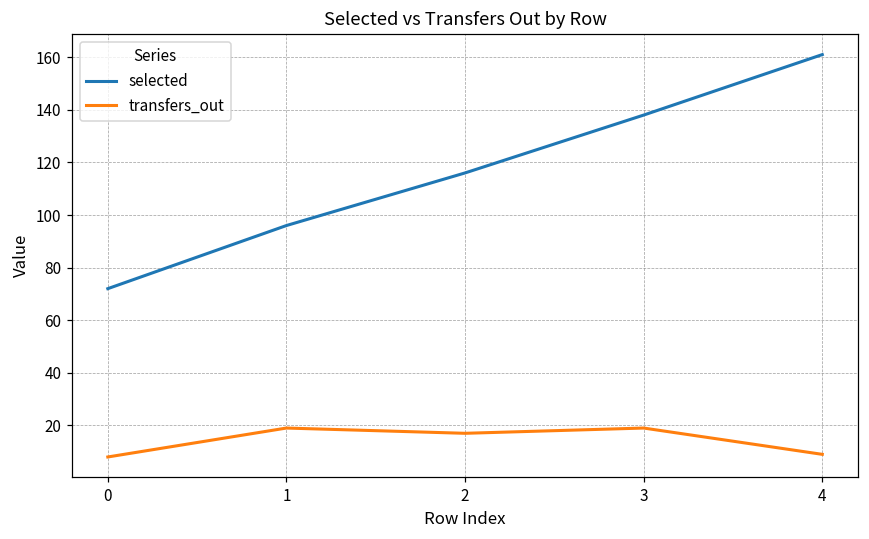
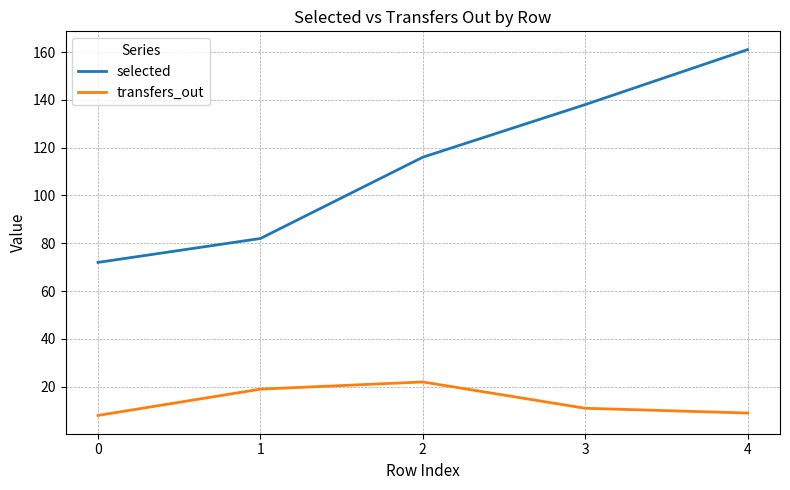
  {
    "selected": {
      "0": 72,
-     "1": 96,
+     "1": 82,
      "2": 116,
      "3": 138,
      "4": 161
    },
    "transfers_out": {
      "0": 8,
      "1": 19,
-     "2": 17,
-     "3": 19,
+     "2": 22,
+     "3": 11,
      "4": 9
    }
  }
